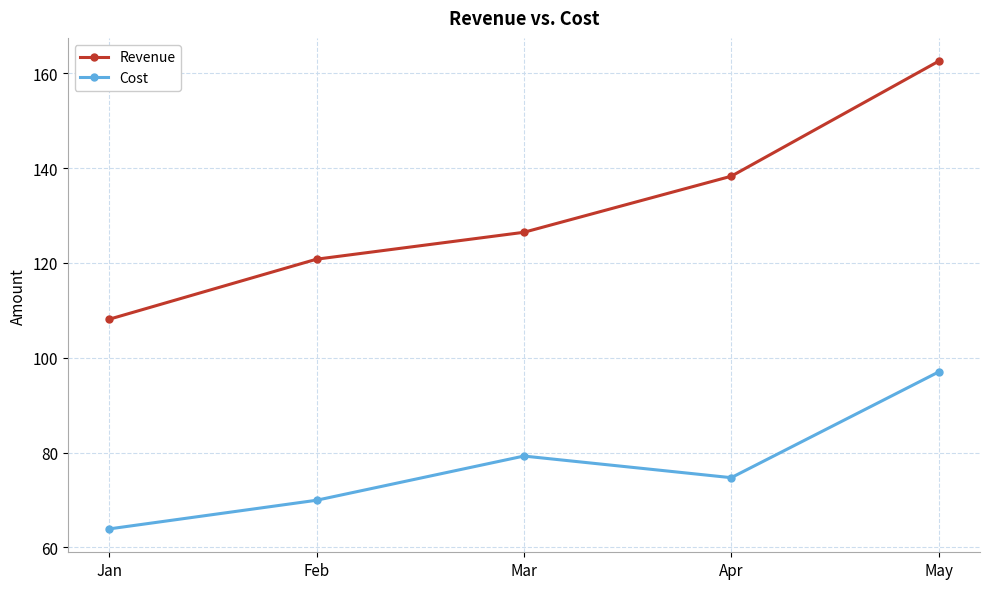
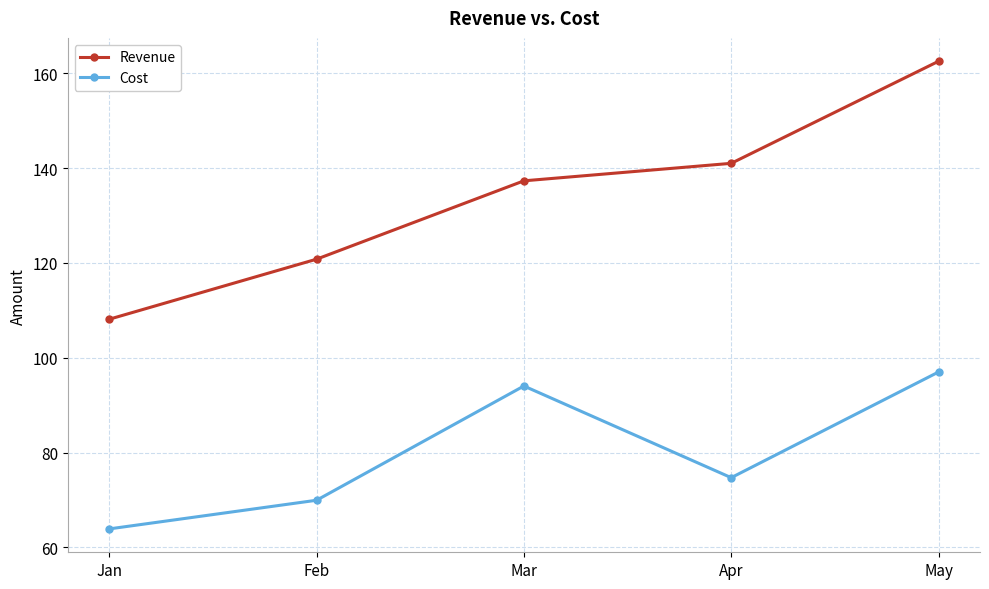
  {
    "Revenue": {
      "Jan": 108,
      "Feb": 121,
-     "Mar": 126,
-     "Apr": 138,
+     "Mar": 137,
+     "Apr": 141,
      "May": 163
    },
    "Cost": {
      "Jan": 64,
      "Feb": 70,
-     "Mar": 79,
+     "Mar": 94,
      "Apr": 75,
      "May": 97
    }
  }
